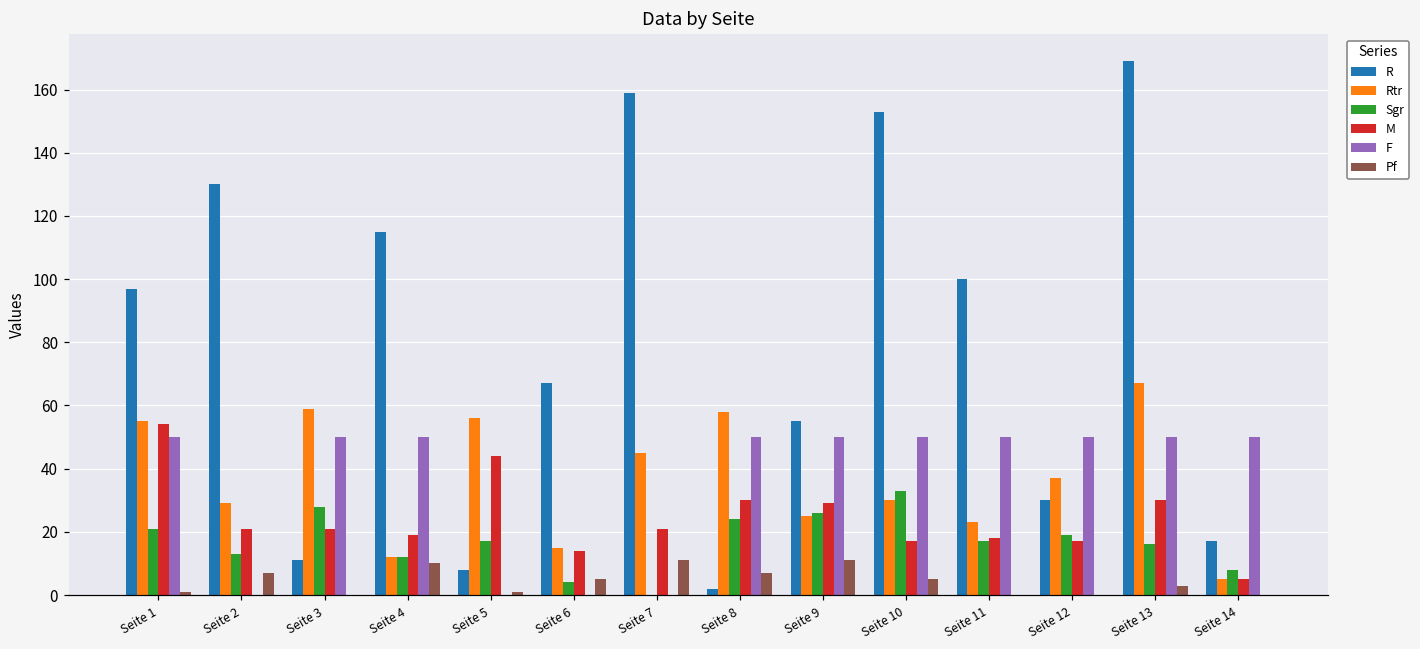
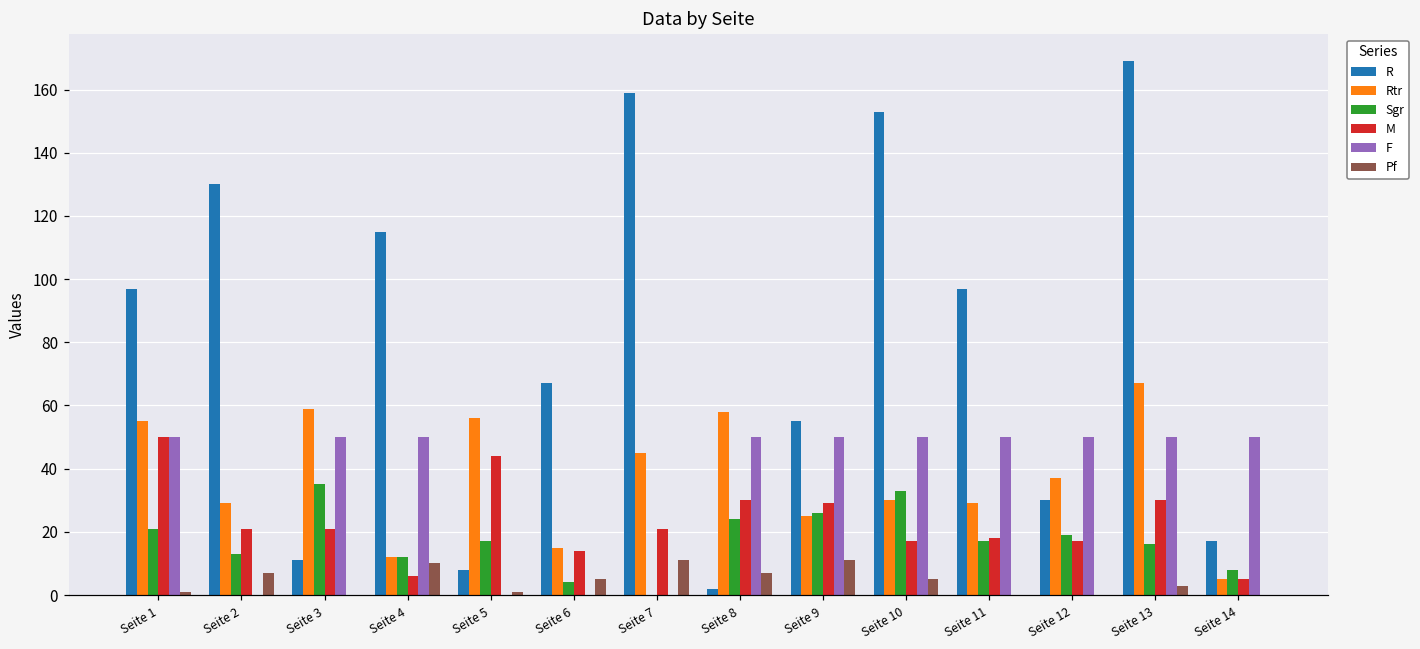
  {
    "R": {
      "Seite 1": 97,
      "Seite 2": 130,
      "Seite 3": 11,
      "Seite 4": 115,
      "Seite 5": 8,
      "Seite 6": 67,
      "Seite 7": 159,
      "Seite 8": 2,
      "Seite 9": 55,
      "Seite 10": 153,
-     "Seite 11": 100,
+     "Seite 11": 97,
      "Seite 12": 30,
      "Seite 13": 169,
      "Seite 14": 17
    },
    "Rtr": {
      "Seite 1": 55,
      "Seite 2": 29,
      "Seite 3": 59,
      "Seite 4": 12,
      "Seite 5": 56,
      "Seite 6": 15,
      "Seite 7": 45,
      "Seite 8": 58,
      "Seite 9": 25,
      "Seite 10": 30,
-     "Seite 11": 23,
+     "Seite 11": 29,
      "Seite 12": 37,
      "Seite 13": 67,
      "Seite 14": 5
    },
    "Sgr": {
      "Seite 1": 21,
      "Seite 2": 13,
-     "Seite 3": 28,
+     "Seite 3": 35,
      "Seite 4": 12,
      "Seite 5": 17,
      "Seite 6": 4,
      "Seite 7": 0,
      "Seite 8": 24,
      "Seite 9": 26,
      "Seite 10": 33,
      "Seite 11": 17,
      "Seite 12": 19,
      "Seite 13": 16,
      "Seite 14": 8
    },
    "M": {
-     "Seite 1": 54,
+     "Seite 1": 50,
      "Seite 2": 21,
      "Seite 3": 21,
-     "Seite 4": 19,
+     "Seite 4": 6,
      "Seite 5": 44,
      "Seite 6": 14,
      "Seite 7": 21,
      "Seite 8": 30,
      "Seite 9": 29,
      "Seite 10": 17,
      "Seite 11": 18,
      "Seite 12": 17,
      "Seite 13": 30,
      "Seite 14": 5
    },
    "F": {
      "Seite 1": 50,
      "Seite 2": 0,
      "Seite 3": 50,
      "Seite 4": 50,
      "Seite 5": 0,
      "Seite 6": 0,
      "Seite 7": 0,
      "Seite 8": 50,
      "Seite 9": 50,
      "Seite 10": 50,
      "Seite 11": 50,
      "Seite 12": 50,
      "Seite 13": 50,
      "Seite 14": 50
    },
    "Pf": {
      "Seite 1": 1,
      "Seite 2": 7,
      "Seite 3": 0,
      "Seite 4": 10,
      "Seite 5": 1,
      "Seite 6": 5,
      "Seite 7": 11,
      "Seite 8": 7,
      "Seite 9": 11,
      "Seite 10": 5,
      "Seite 11": 0,
      "Seite 12": 0,
      "Seite 13": 3,
      "Seite 14": 0
    }
  }
